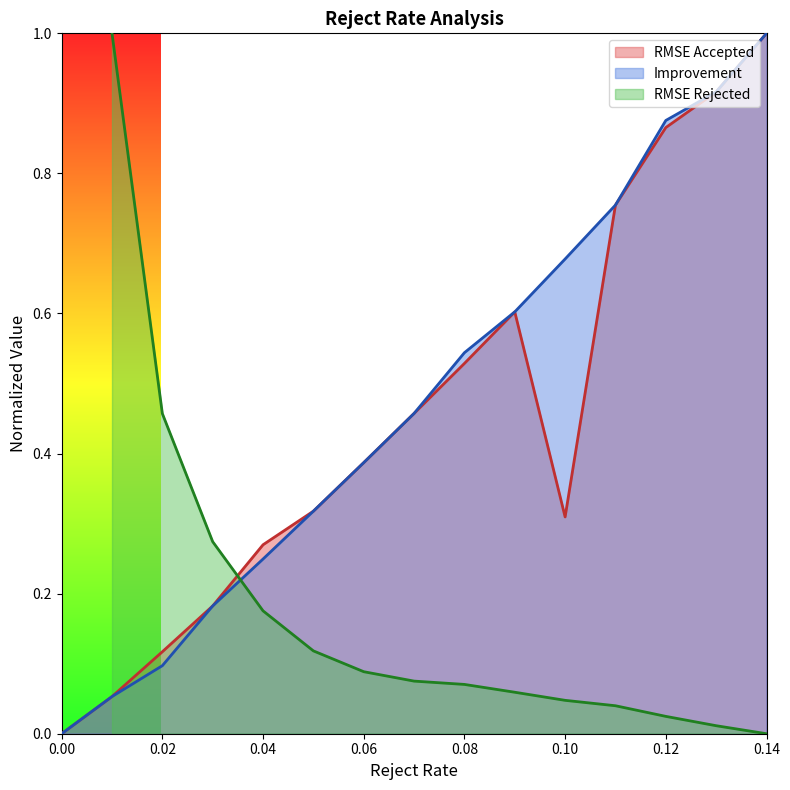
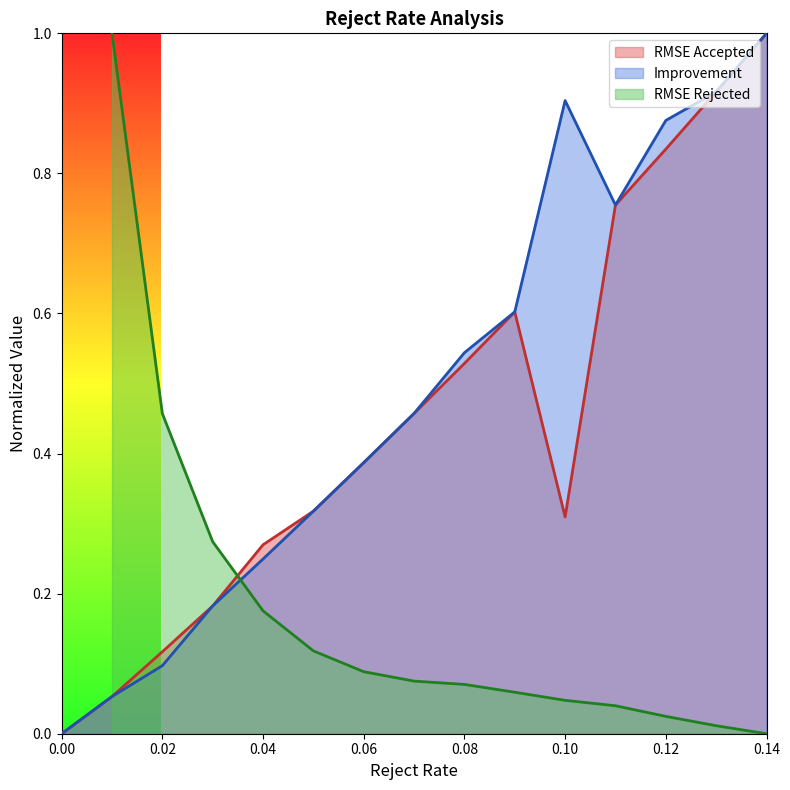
  {
    "RMSE Accepted": {
      "0.02": 0.12,
      "0.04": 0.27,
      "0.08": 0.53,
      "0.10": 0.31,
-     "0.12": 0.87
+     "0.12": 0.83
    },
    "Improvement": {
      "0.02": 0.10,
      "0.04": 0.25,
      "0.08": 0.54,
-     "0.10": 0.68,
+     "0.10": 0.90,
      "0.12": 0.88
    },
    "RMSE Rejected": {
      "0.02": 0.46,
      "0.04": 0.18,
      "0.06": 0.09,
      "0.08": 0.07,
      "0.10": 0.05,
      "0.12": 0.02,
      "0.14": 0.00
    }
  }
